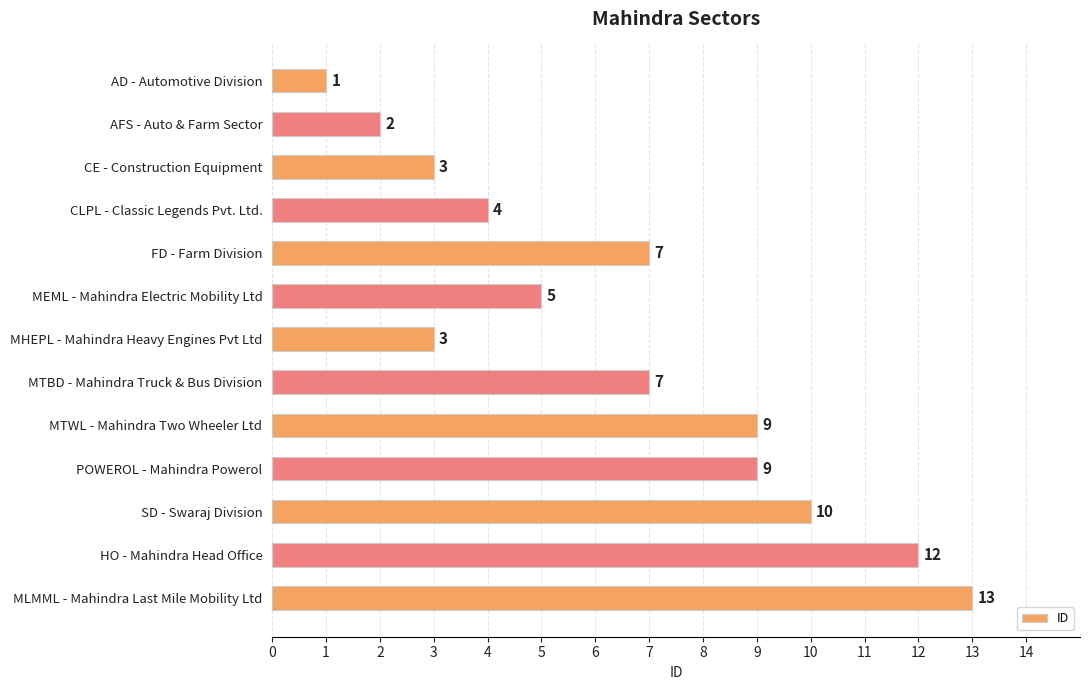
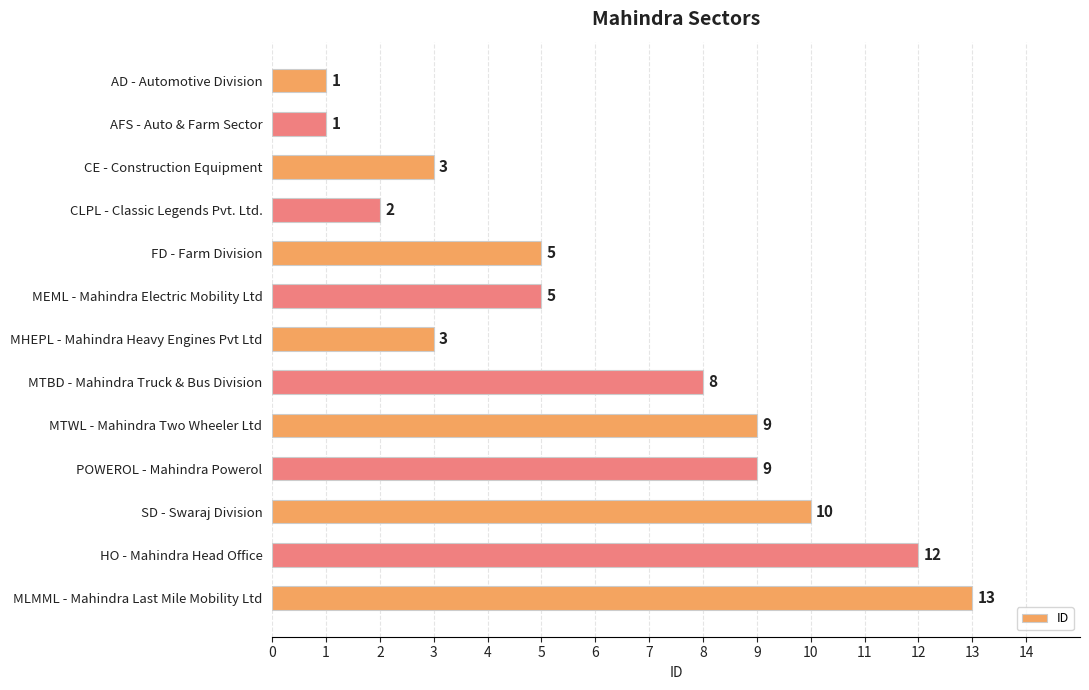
  {
    "AD - Automotive Division": 1,
-   "AFS - Auto & Farm Sector": 2,
+   "AFS - Auto & Farm Sector": 1,
    "CE - Construction Equipment": 3,
-   "CLPL - Classic Legends Pvt. Ltd.": 4,
-   "FD - Farm Division": 7,
+   "CLPL - Classic Legends Pvt. Ltd.": 2,
+   "FD - Farm Division": 5,
    "MEML - Mahindra Electric Mobility Ltd": 5,
    "MHEPL - Mahindra Heavy Engines Pvt Ltd": 3,
-   "MTBD - Mahindra Truck & Bus Division": 7,
+   "MTBD - Mahindra Truck & Bus Division": 8,
    "MTWL - Mahindra Two Wheeler Ltd": 9,
    "POWEROL - Mahindra Powerol": 9,
    "SD - Swaraj Division": 10,
    "HO - Mahindra Head Office": 12,
    "MLMML - Mahindra Last Mile Mobility Ltd": 13
  }
